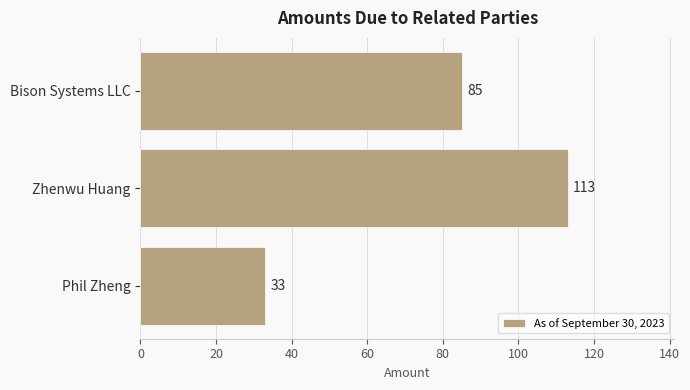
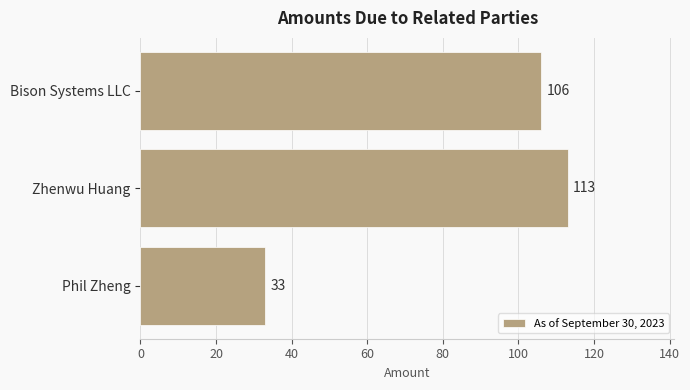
  {
-   "Bison Systems LLC": 85,
+   "Bison Systems LLC": 106,
    "Zhenwu Huang": 113,
    "Phil Zheng": 33
  }
